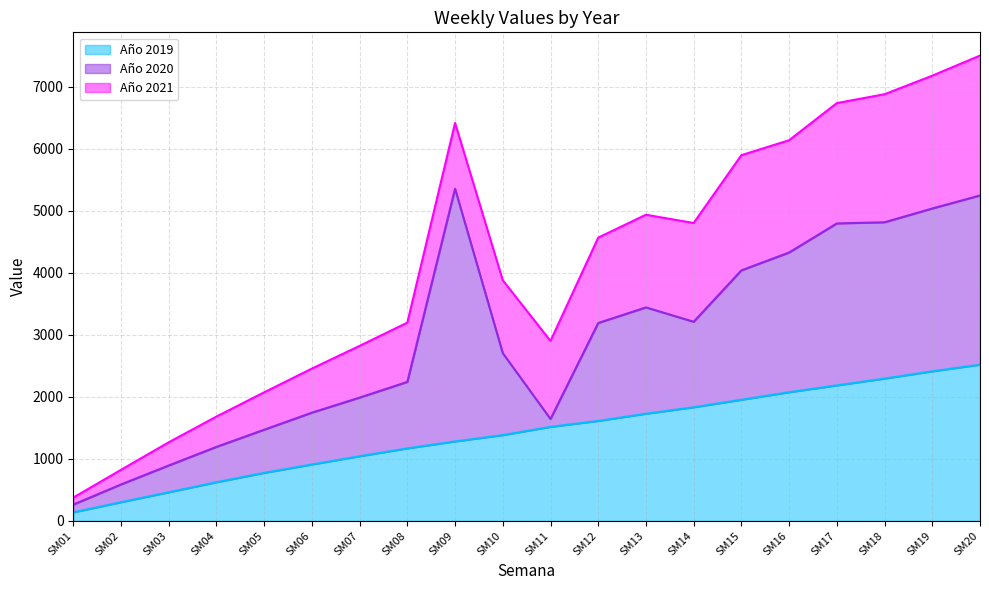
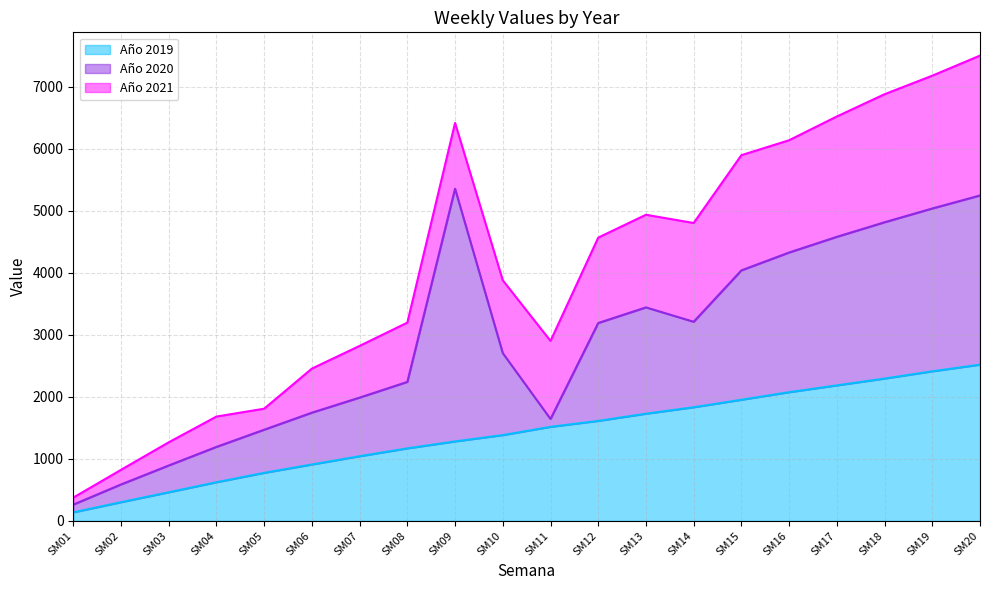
  {
    "Año 2019": {
      "SM01": 100,
      "SM02": 300,
      "SM03": 500,
      "SM04": 600,
      "SM05": 800,
      "SM06": 900,
      "SM07": 1000,
      "SM08": 1200,
      "SM09": 1300,
      "SM10": 1400,
      "SM11": 1500,
      "SM12": 1600,
      "SM13": 1700,
      "SM14": 1800,
      "SM15": 2000,
      "SM16": 2100,
      "SM17": 2200,
      "SM18": 2300,
      "SM19": 2400,
      "SM20": 2500
    },
    "Año 2020": {
      "SM01": 100,
      "SM02": 300,
      "SM03": 400,
      "SM04": 600,
      "SM05": 700,
      "SM06": 800,
      "SM07": 900,
      "SM08": 1100,
      "SM09": 4100,
      "SM10": 1300,
      "SM11": 100,
      "SM12": 1600,
      "SM13": 1700,
      "SM14": 1400,
      "SM15": 2100,
      "SM16": 2300,
-     "SM17": 2600,
+     "SM17": 2400,
      "SM18": 2500,
      "SM19": 2600,
      "SM20": 2700
    },
    "Año 2021": {
      "SM01": 100,
      "SM02": 200,
      "SM03": 400,
      "SM04": 500,
-     "SM05": 600,
+     "SM05": 300,
      "SM06": 700,
      "SM07": 800,
      "SM08": 1000,
      "SM09": 1100,
      "SM10": 1200,
      "SM11": 1300,
      "SM12": 1400,
      "SM13": 1500,
      "SM14": 1600,
      "SM15": 1900,
      "SM16": 1800,
      "SM17": 1900,
      "SM18": 2100,
      "SM19": 2100,
      "SM20": 2300
    }
  }
